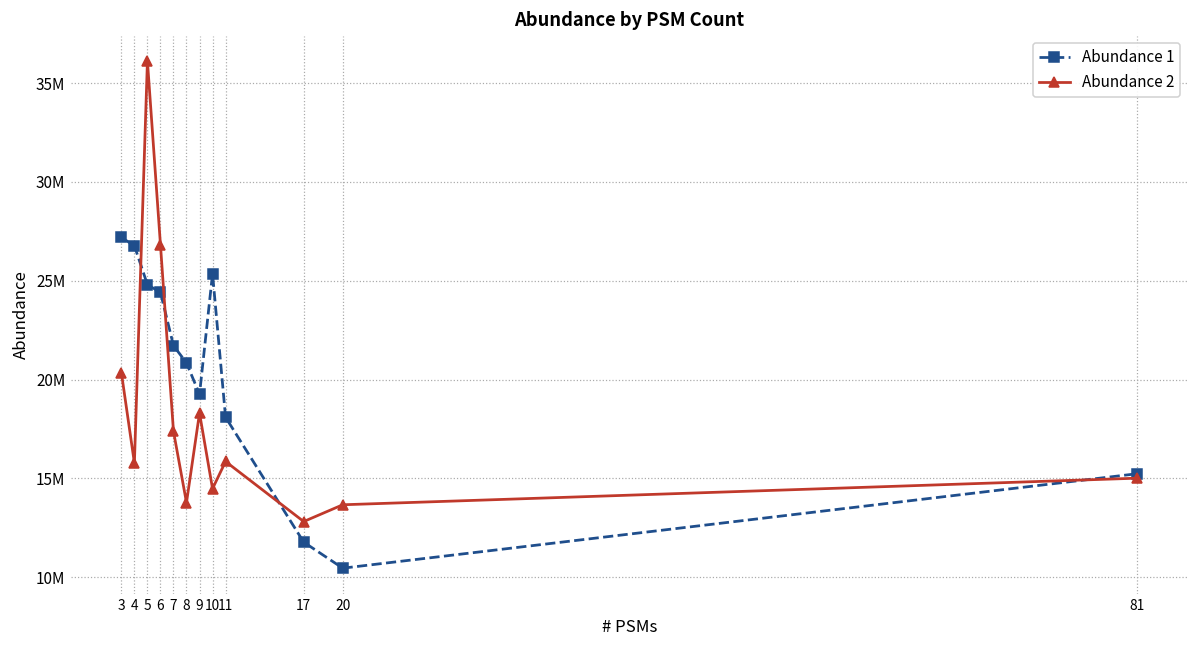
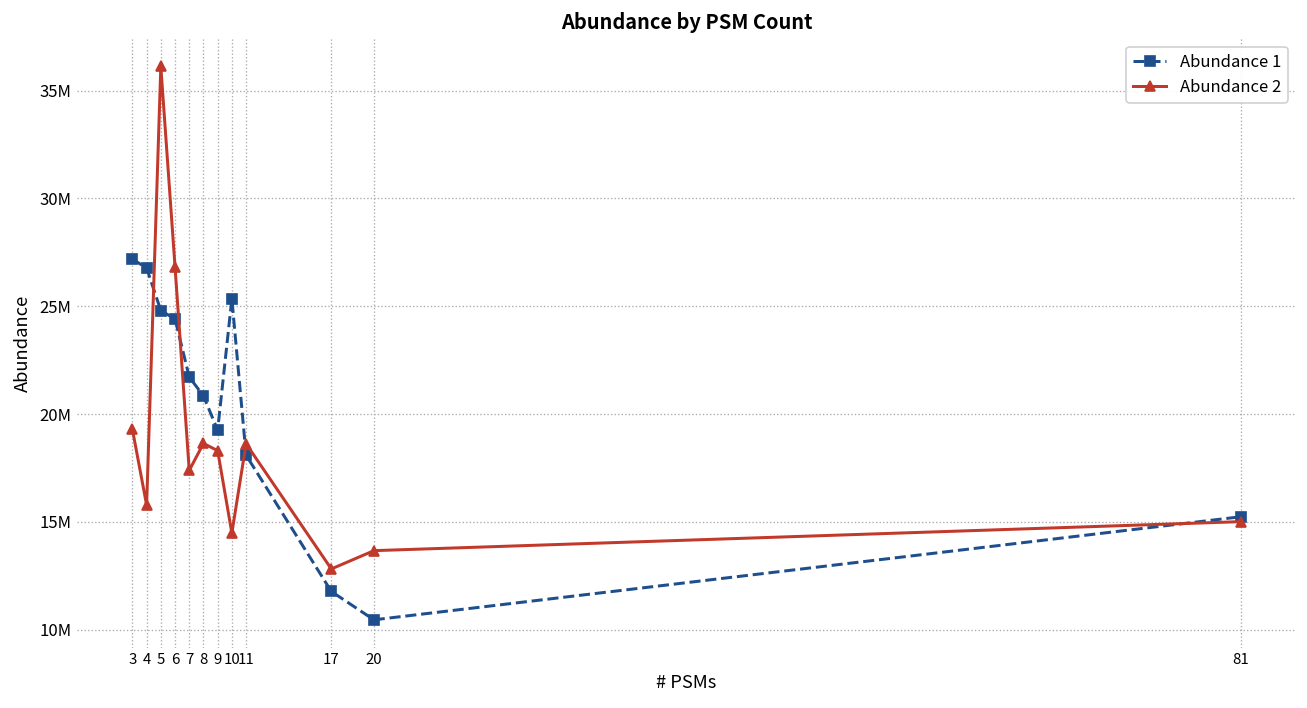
  {
    "Abundance 1": {
      "3": 27200000,
      "4": 26800000,
      "5": 24800000,
      "6": 24400000,
      "7": 21700000,
      "8": 20800000,
      "9": 19300000,
      "10": 25400000,
      "11": 18100000,
      "17": 11800000,
      "20": 10500000,
      "81": 15200000
    },
    "Abundance 2": {
-     "3": 20400000,
+     "3": 19300000,
      "4": 15800000,
      "5": 36100000,
      "6": 26800000,
      "7": 17400000,
-     "8": 13800000,
+     "8": 18600000,
      "9": 18300000,
      "10": 14500000,
-     "11": 15900000,
+     "11": 18600000,
      "17": 12800000,
      "20": 13700000,
      "81": 15000000
    }
  }
